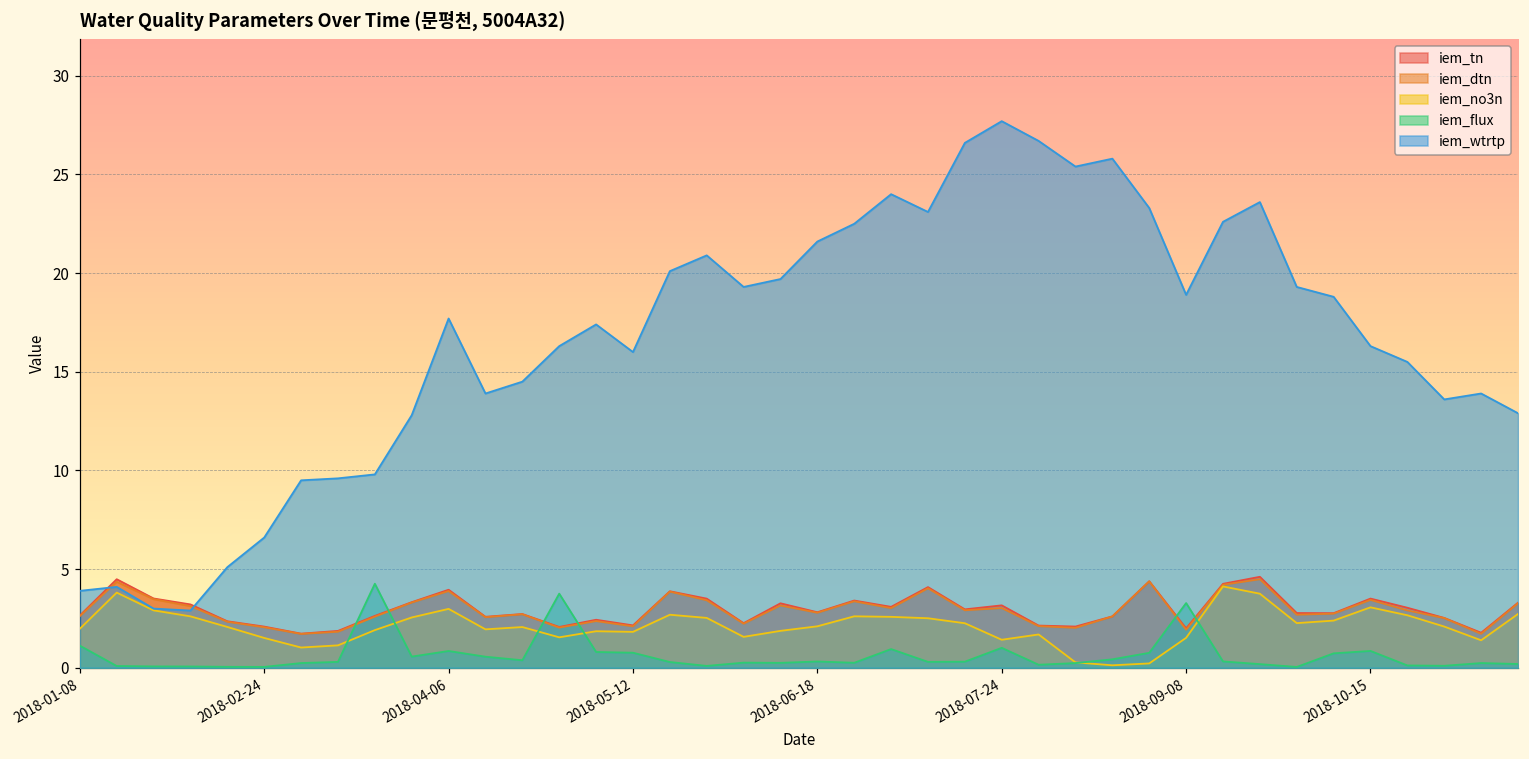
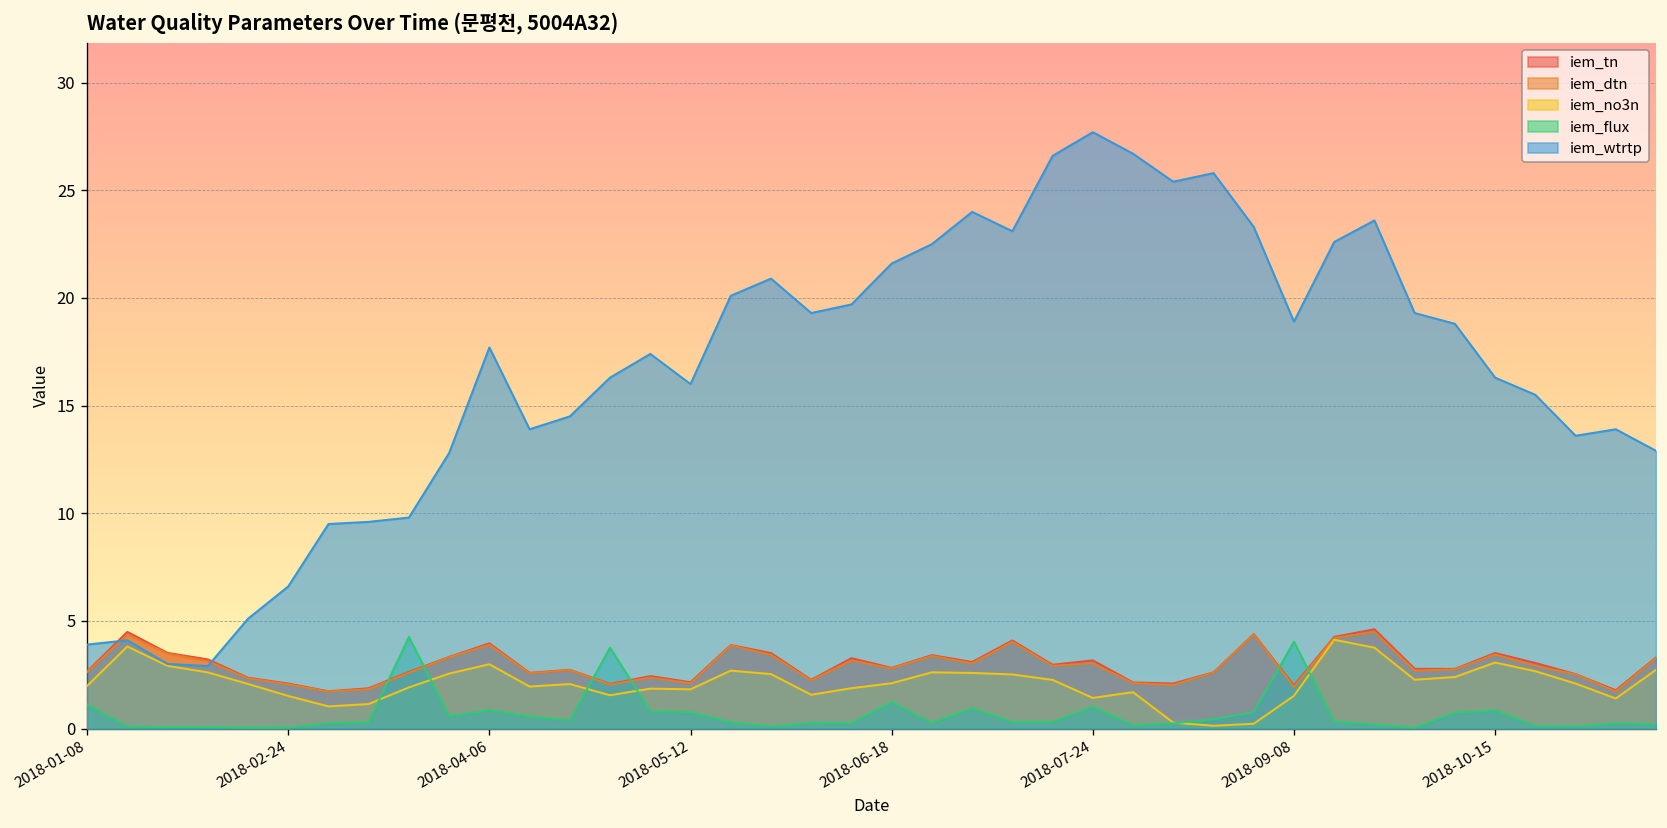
  {
    "iem_no3n": {
      "2018-01-08": 2.0,
      "2018-02-24": 1.5,
      "2018-04-06": 3.0,
      "2018-05-12": 1.8,
      "2018-06-18": 2.1,
      "2018-07-24": 1.4,
      "2018-09-08": 1.5,
      "2018-10-15": 3.1
    },
    "iem_flux": {
      "2018-01-08": 1.1,
      "2018-02-24": 0.0,
      "2018-04-06": 0.9,
      "2018-05-12": 0.8,
-     "2018-06-18": 0.3,
+     "2018-06-18": 1.2,
      "2018-07-24": 1.0,
-     "2018-09-08": 3.3,
+     "2018-09-08": 4.0,
      "2018-10-15": 0.9
    },
    "iem_wtrtp": {
      "2018-01-08": 3.9,
      "2018-02-24": 6.6,
      "2018-04-06": 17.7,
      "2018-05-12": 16.0,
      "2018-06-18": 21.6,
      "2018-07-24": 27.7,
      "2018-09-08": 18.9,
      "2018-10-15": 16.3
    }
  }
